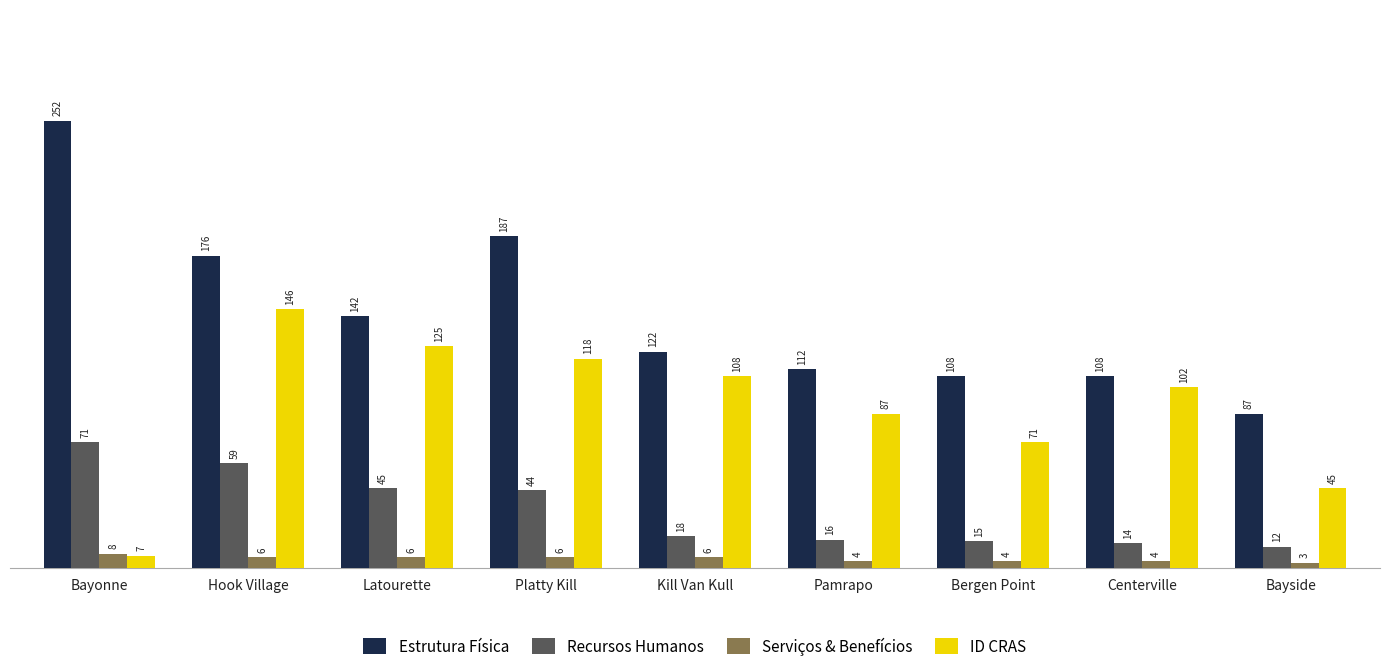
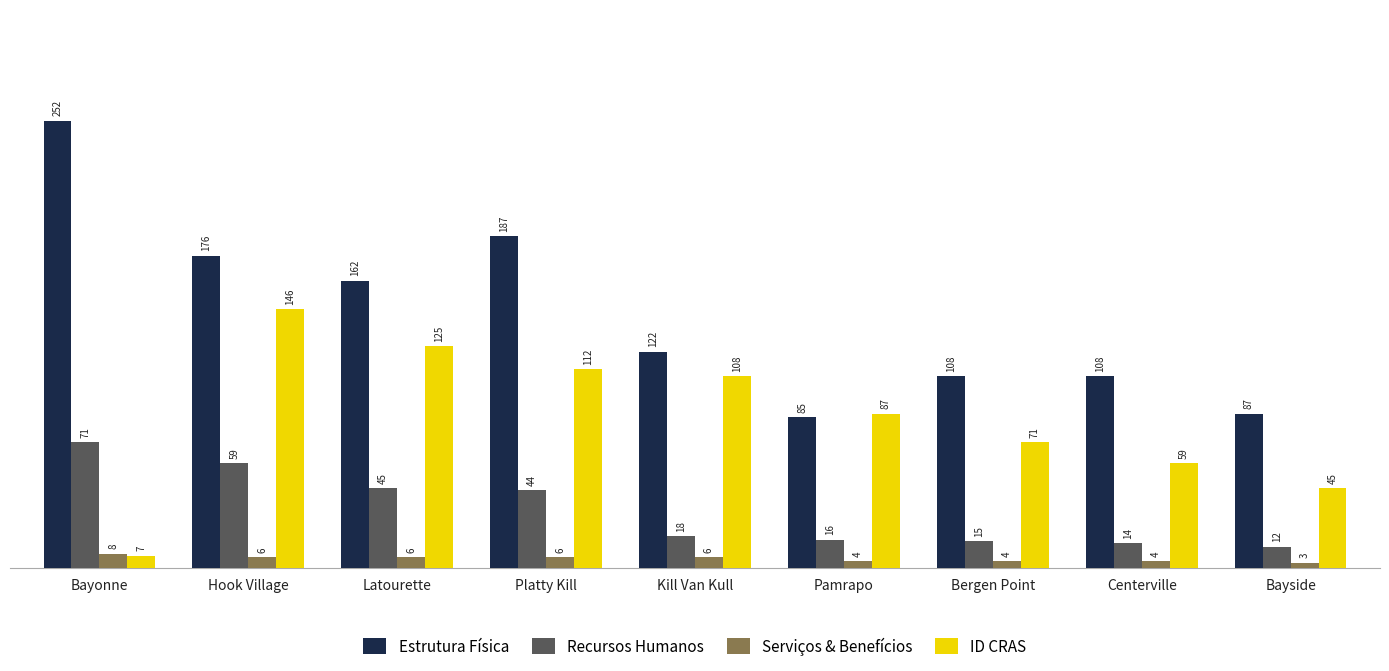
  {
    "Estrutura Física": {
      "Bayonne": 252,
      "Hook Village": 176,
-     "Latourette": 142,
+     "Latourette": 162,
      "Platty Kill": 187,
      "Kill Van Kull": 122,
-     "Pamrapo": 112,
+     "Pamrapo": 85,
      "Bergen Point": 108,
      "Centerville": 108,
      "Bayside": 87
    },
    "ID CRAS": {
      "Bayonne": 7,
      "Hook Village": 146,
      "Latourette": 125,
-     "Platty Kill": 118,
+     "Platty Kill": 112,
      "Kill Van Kull": 108,
      "Pamrapo": 87,
      "Bergen Point": 71,
-     "Centerville": 102,
+     "Centerville": 59,
      "Bayside": 45
    }
  }
